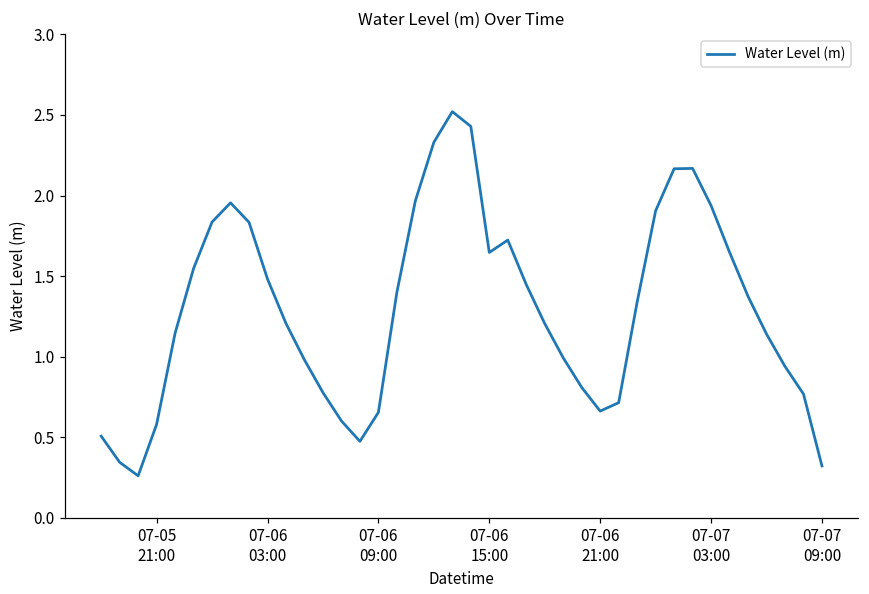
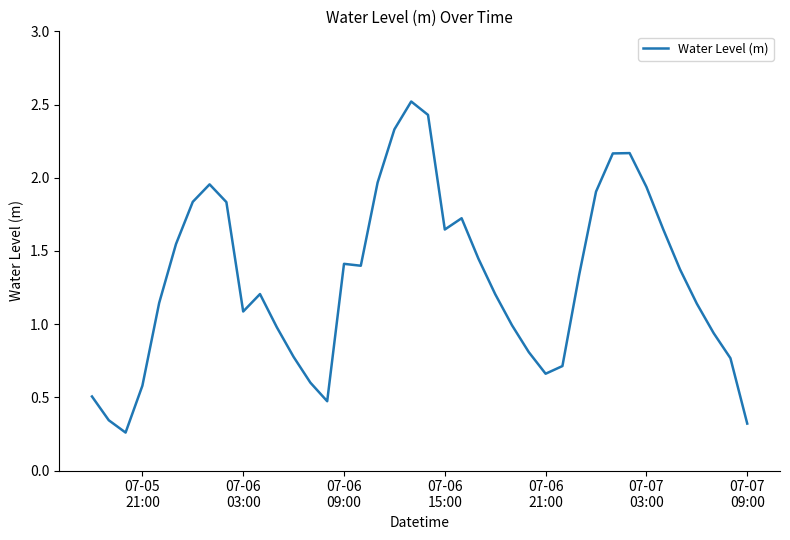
  {
    "07-05 21:00": 0.58,
-   "07-06 03:00": 1.48,
-   "07-06 09:00": 0.65,
+   "07-06 03:00": 1.09,
+   "07-06 09:00": 1.41,
    "07-06 15:00": 1.65,
    "07-06 21:00": 0.66,
    "07-07 03:00": 1.94,
    "07-07 09:00": 0.32
  }
